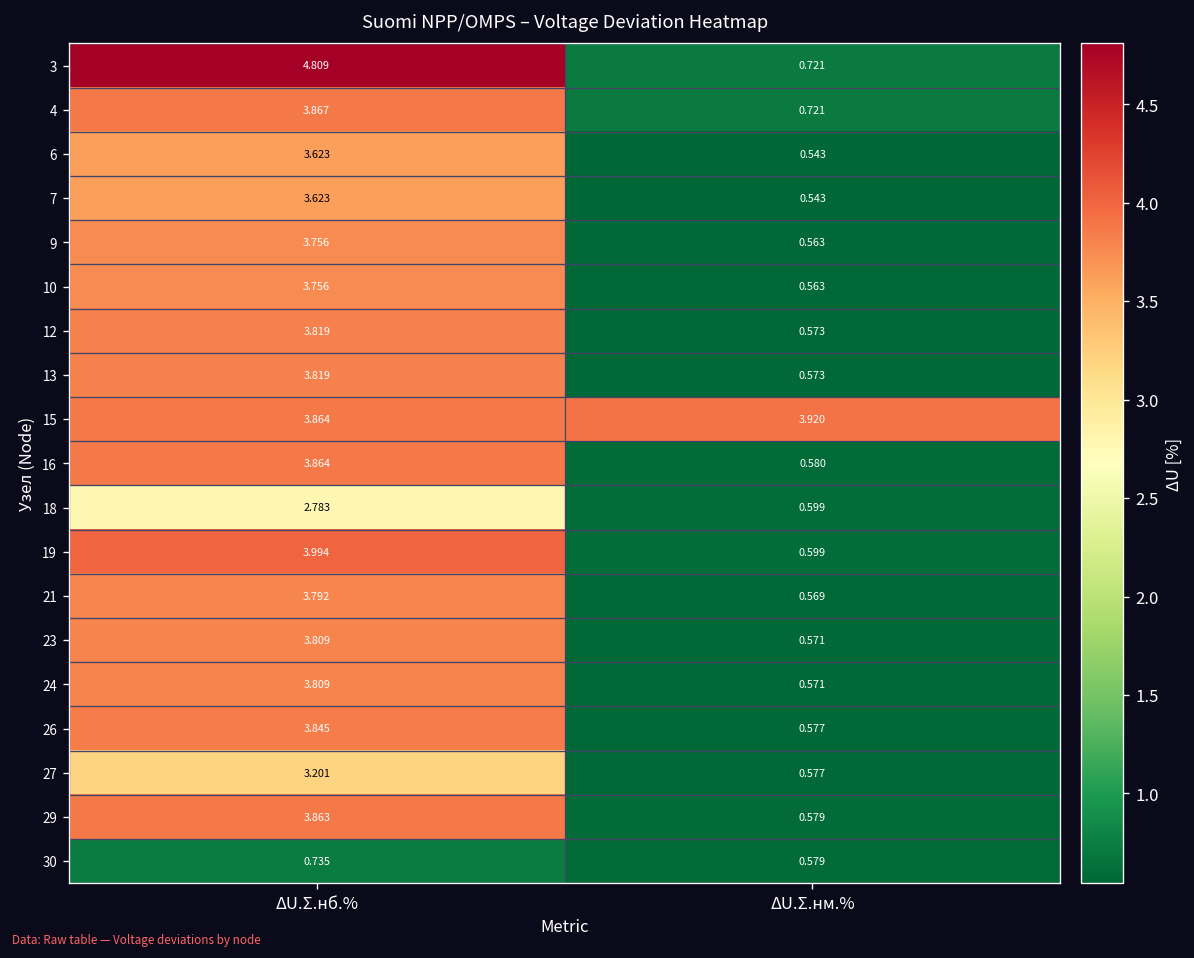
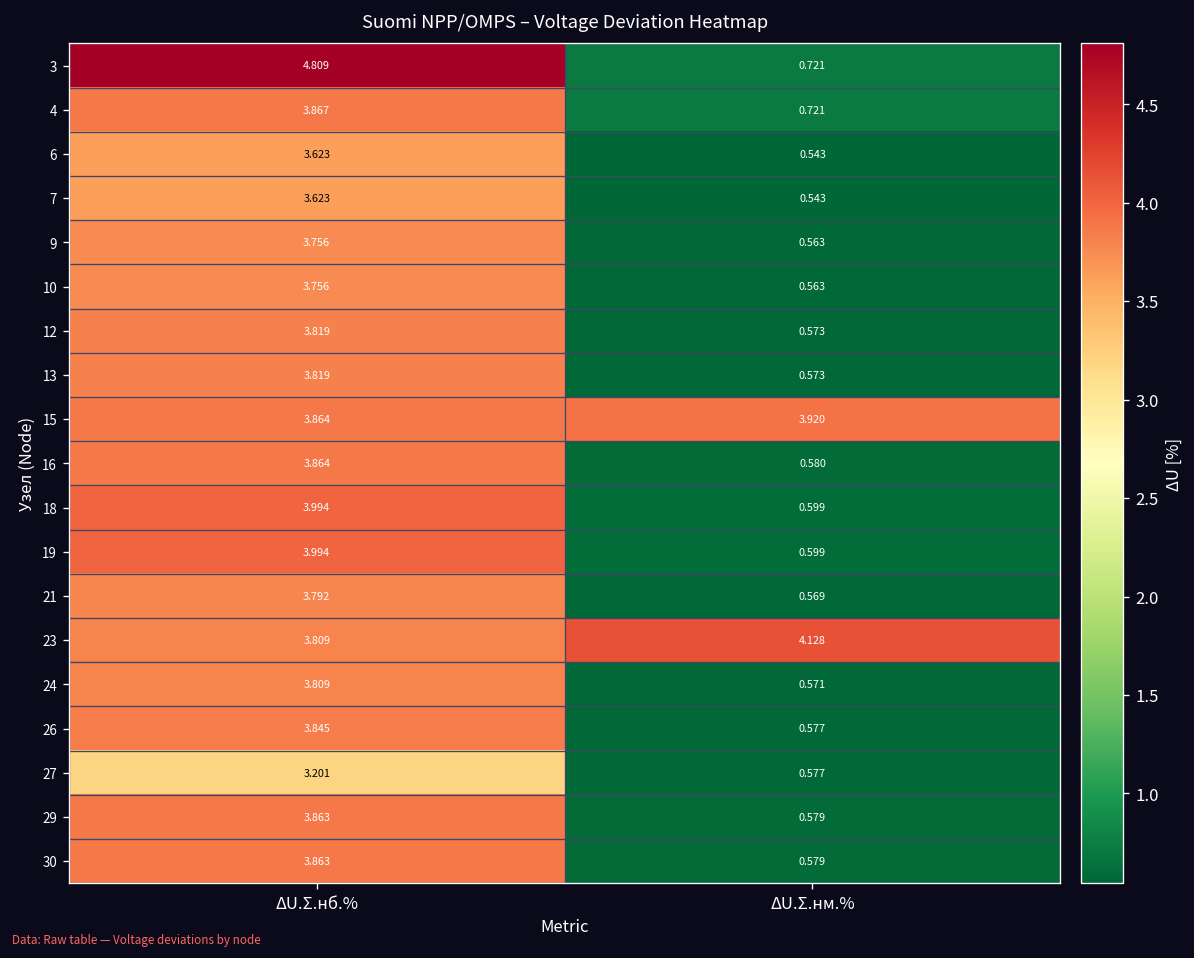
  {
    "3": {
      "ΔU.Σ.нб.%": 4.809,
      "ΔU.Σ.нм.%": 0.721
    },
    "4": {
      "ΔU.Σ.нб.%": 3.867,
      "ΔU.Σ.нм.%": 0.721
    },
    "6": {
      "ΔU.Σ.нб.%": 3.623,
      "ΔU.Σ.нм.%": 0.543
    },
    "7": {
      "ΔU.Σ.нб.%": 3.623,
      "ΔU.Σ.нм.%": 0.543
    },
    "9": {
      "ΔU.Σ.нб.%": 3.756,
      "ΔU.Σ.нм.%": 0.563
    },
    "10": {
      "ΔU.Σ.нб.%": 3.756,
      "ΔU.Σ.нм.%": 0.563
    },
    "12": {
      "ΔU.Σ.нб.%": 3.819,
      "ΔU.Σ.нм.%": 0.573
    },
    "13": {
      "ΔU.Σ.нб.%": 3.819,
      "ΔU.Σ.нм.%": 0.573
    },
    "15": {
      "ΔU.Σ.нб.%": 3.864,
      "ΔU.Σ.нм.%": 3.920
    },
    "16": {
      "ΔU.Σ.нб.%": 3.864,
      "ΔU.Σ.нм.%": 0.580
    },
    "18": {
-     "ΔU.Σ.нб.%": 2.783,
+     "ΔU.Σ.нб.%": 3.994,
      "ΔU.Σ.нм.%": 0.599
    },
    "19": {
      "ΔU.Σ.нб.%": 3.994,
      "ΔU.Σ.нм.%": 0.599
    },
    "21": {
      "ΔU.Σ.нб.%": 3.792,
      "ΔU.Σ.нм.%": 0.569
    },
    "23": {
      "ΔU.Σ.нб.%": 3.809,
-     "ΔU.Σ.нм.%": 0.571
+     "ΔU.Σ.нм.%": 4.128
    },
    "24": {
      "ΔU.Σ.нб.%": 3.809,
      "ΔU.Σ.нм.%": 0.571
    },
    "26": {
      "ΔU.Σ.нб.%": 3.845,
      "ΔU.Σ.нм.%": 0.577
    },
    "27": {
      "ΔU.Σ.нб.%": 3.201,
      "ΔU.Σ.нм.%": 0.577
    },
    "29": {
      "ΔU.Σ.нб.%": 3.863,
      "ΔU.Σ.нм.%": 0.579
    },
    "30": {
-     "ΔU.Σ.нб.%": 0.735,
+     "ΔU.Σ.нб.%": 3.863,
      "ΔU.Σ.нм.%": 0.579
    }
  }
